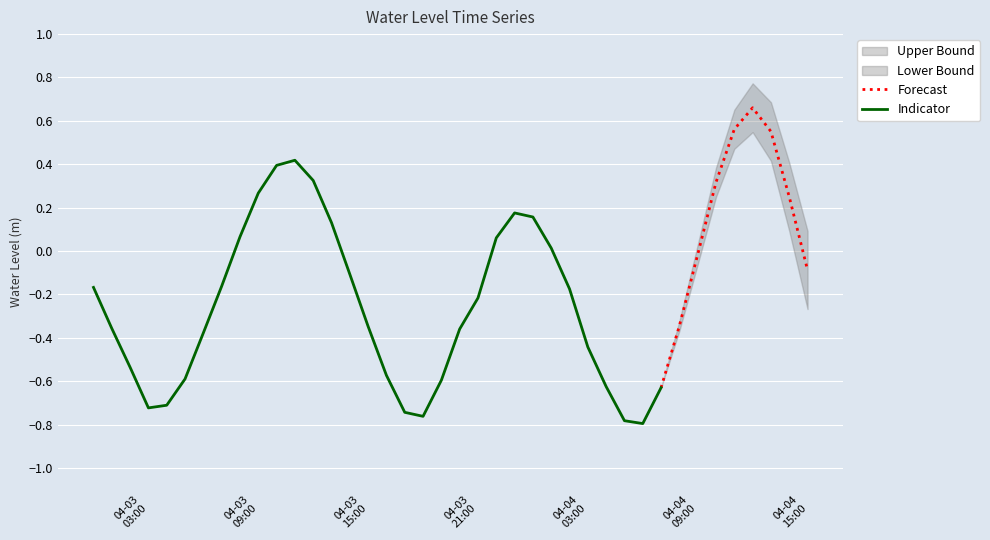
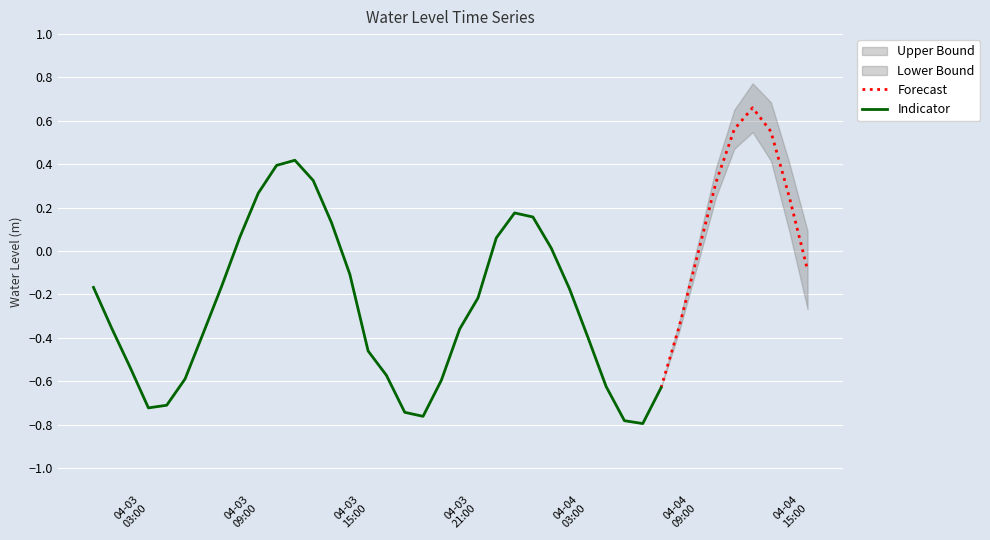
  {
    "Forecast": {
      "04-04 09:00": -0.02,
      "04-04 15:00": -0.09
    },
    "Indicator": {
      "04-03 03:00": -0.72,
      "04-03 09:00": 0.27,
-     "04-03 15:00": -0.35,
+     "04-03 15:00": -0.46,
      "04-03 21:00": -0.22,
-     "04-04 03:00": -0.44
+     "04-04 03:00": -0.40
    }
  }
